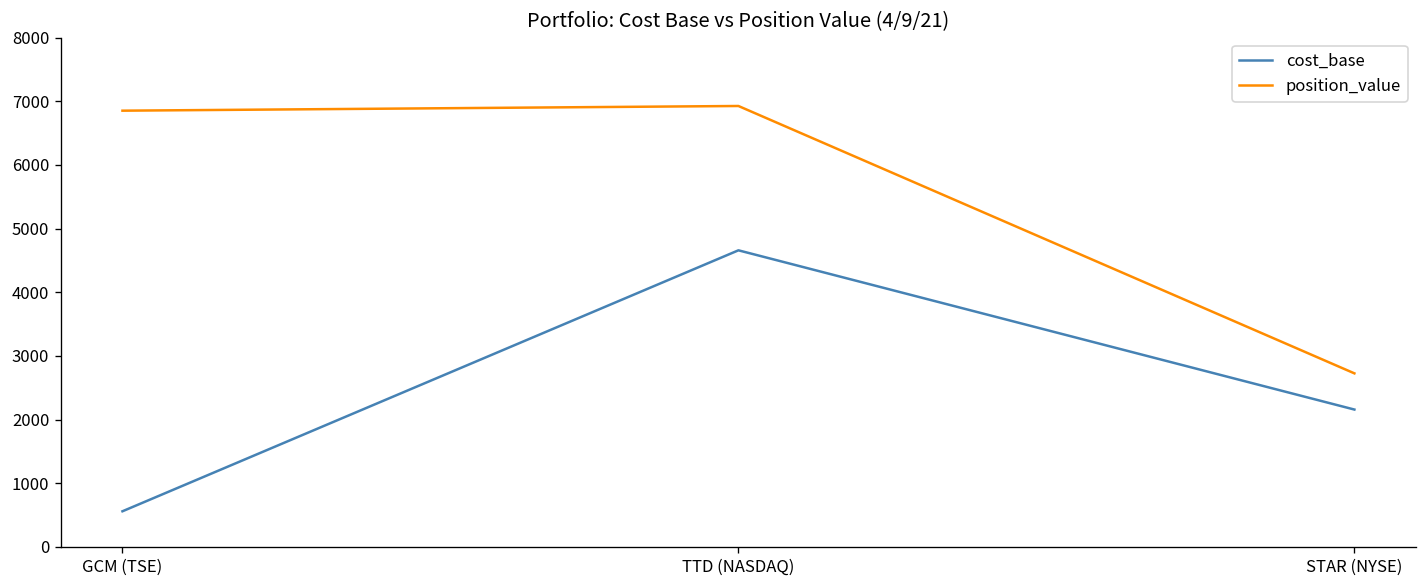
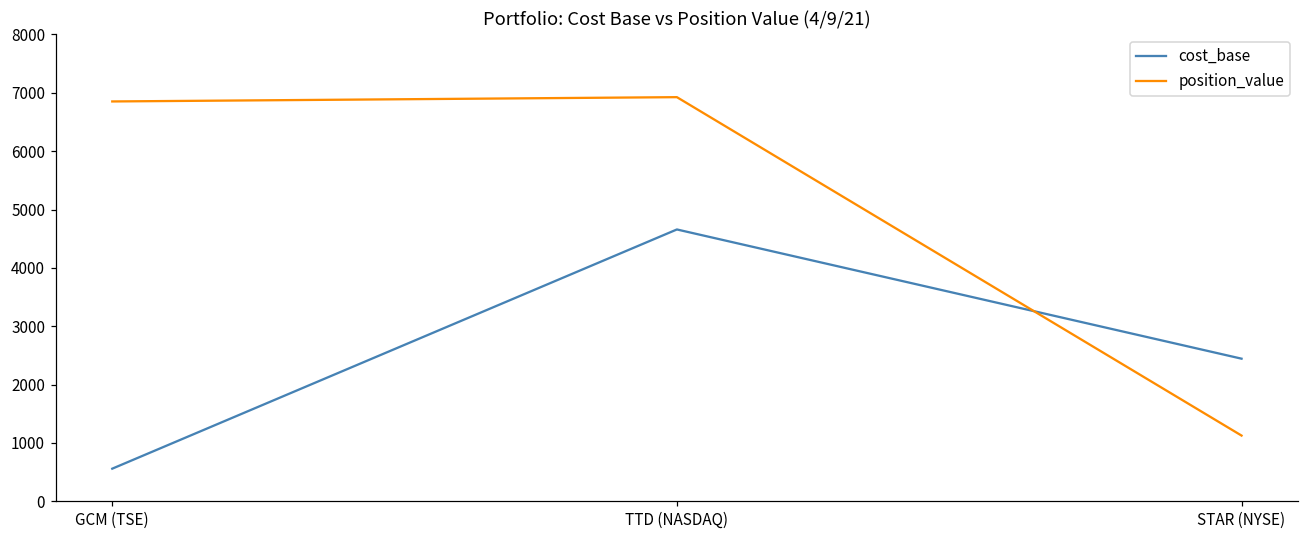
  {
    "cost_base": {
      "GCM (TSE)": 600,
      "TTD (NASDAQ)": 4700,
-     "STAR (NYSE)": 2200
+     "STAR (NYSE)": 2400
    },
    "position_value": {
      "GCM (TSE)": 6900,
      "TTD (NASDAQ)": 6900,
-     "STAR (NYSE)": 2700
+     "STAR (NYSE)": 1100
    }
  }
